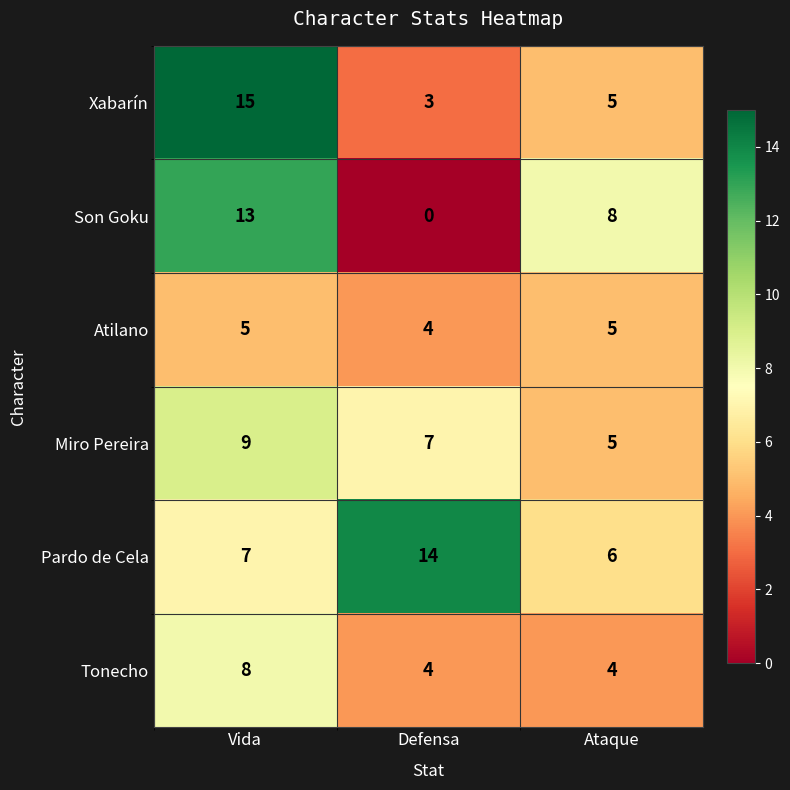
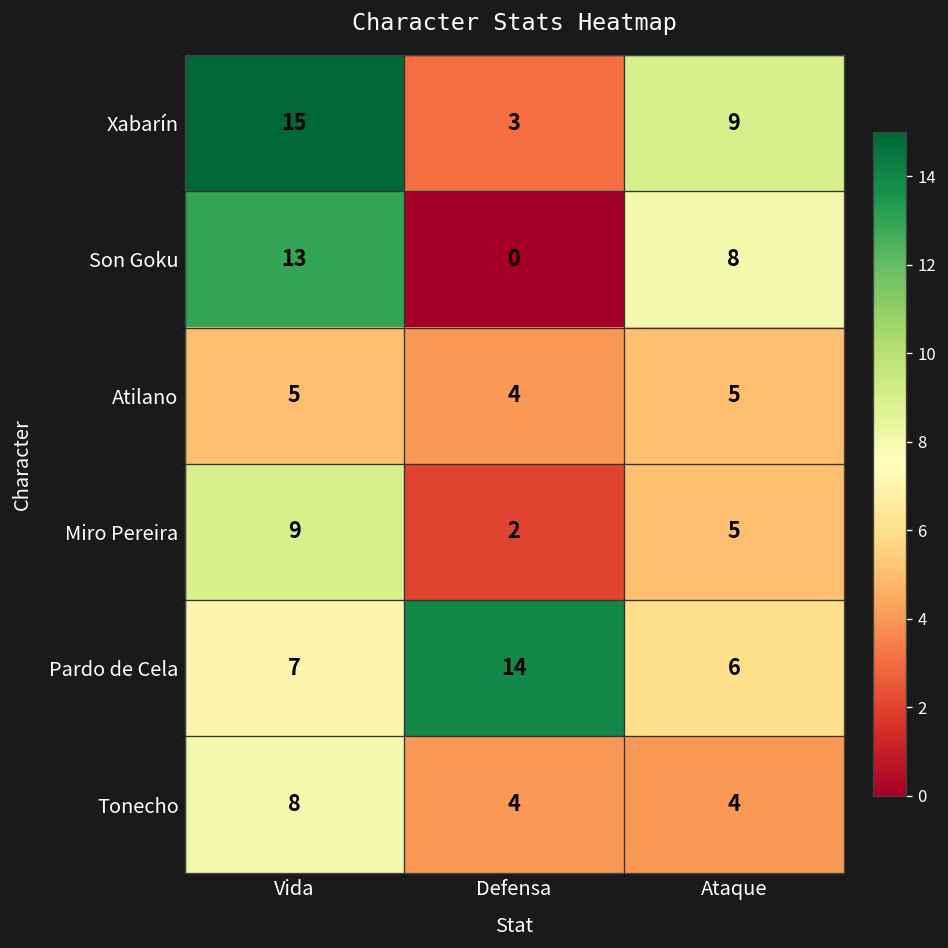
  {
    "Xabarín": {
      "Vida": 15,
      "Defensa": 3,
-     "Ataque": 5
+     "Ataque": 9
    },
    "Son Goku": {
      "Vida": 13,
      "Defensa": 0,
      "Ataque": 8
    },
    "Atilano": {
      "Vida": 5,
      "Defensa": 4,
      "Ataque": 5
    },
    "Miro Pereira": {
      "Vida": 9,
-     "Defensa": 7,
+     "Defensa": 2,
      "Ataque": 5
    },
    "Pardo de Cela": {
      "Vida": 7,
      "Defensa": 14,
      "Ataque": 6
    },
    "Tonecho": {
      "Vida": 8,
      "Defensa": 4,
      "Ataque": 4
    }
  }
